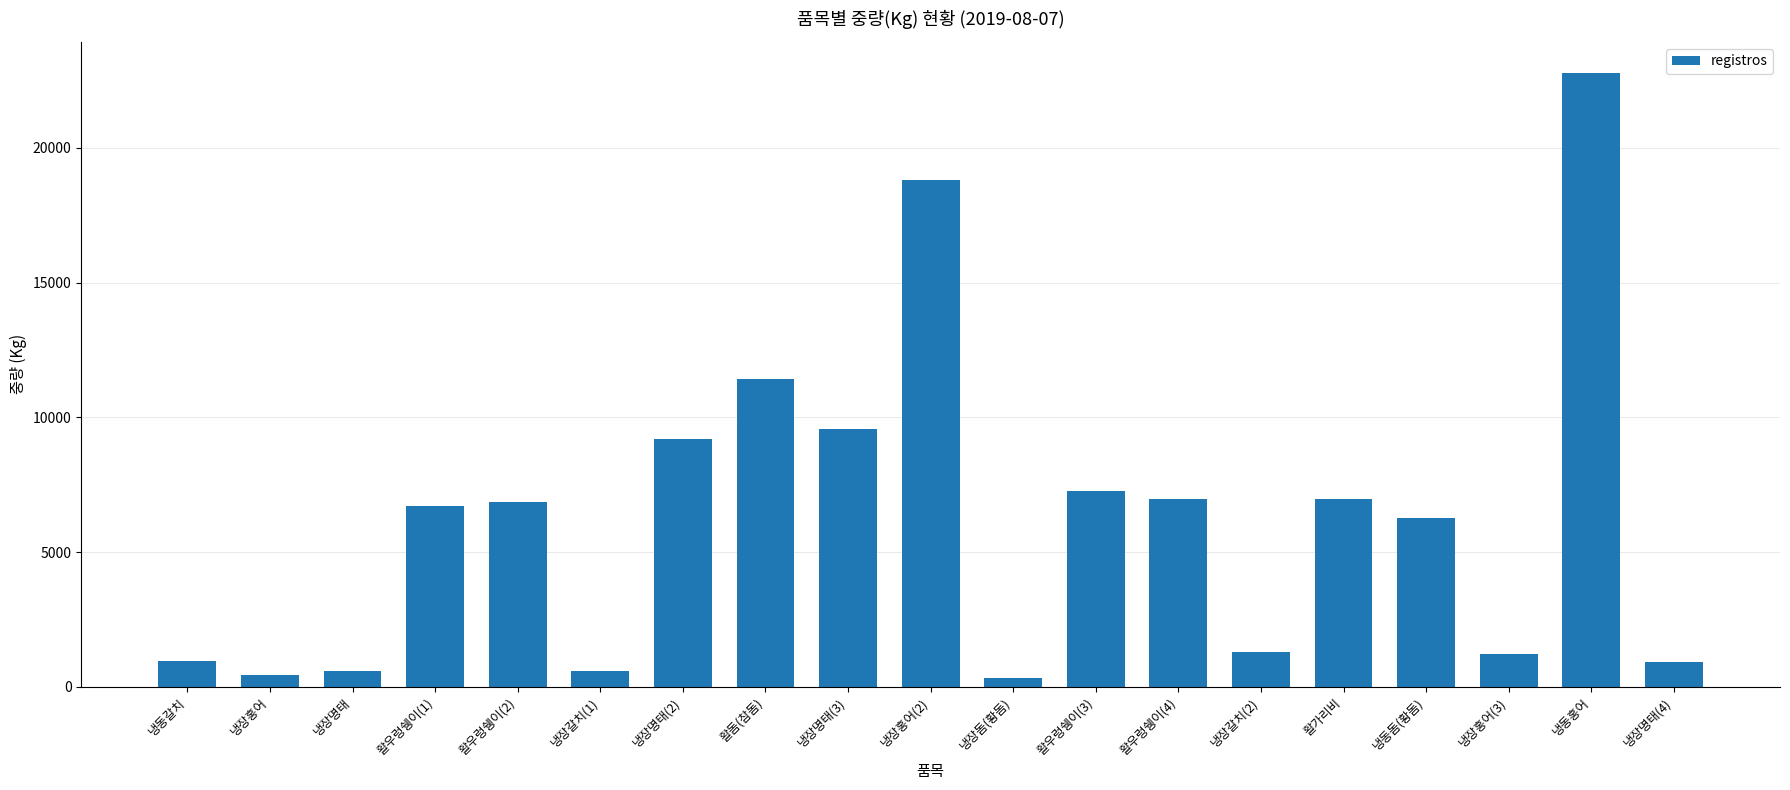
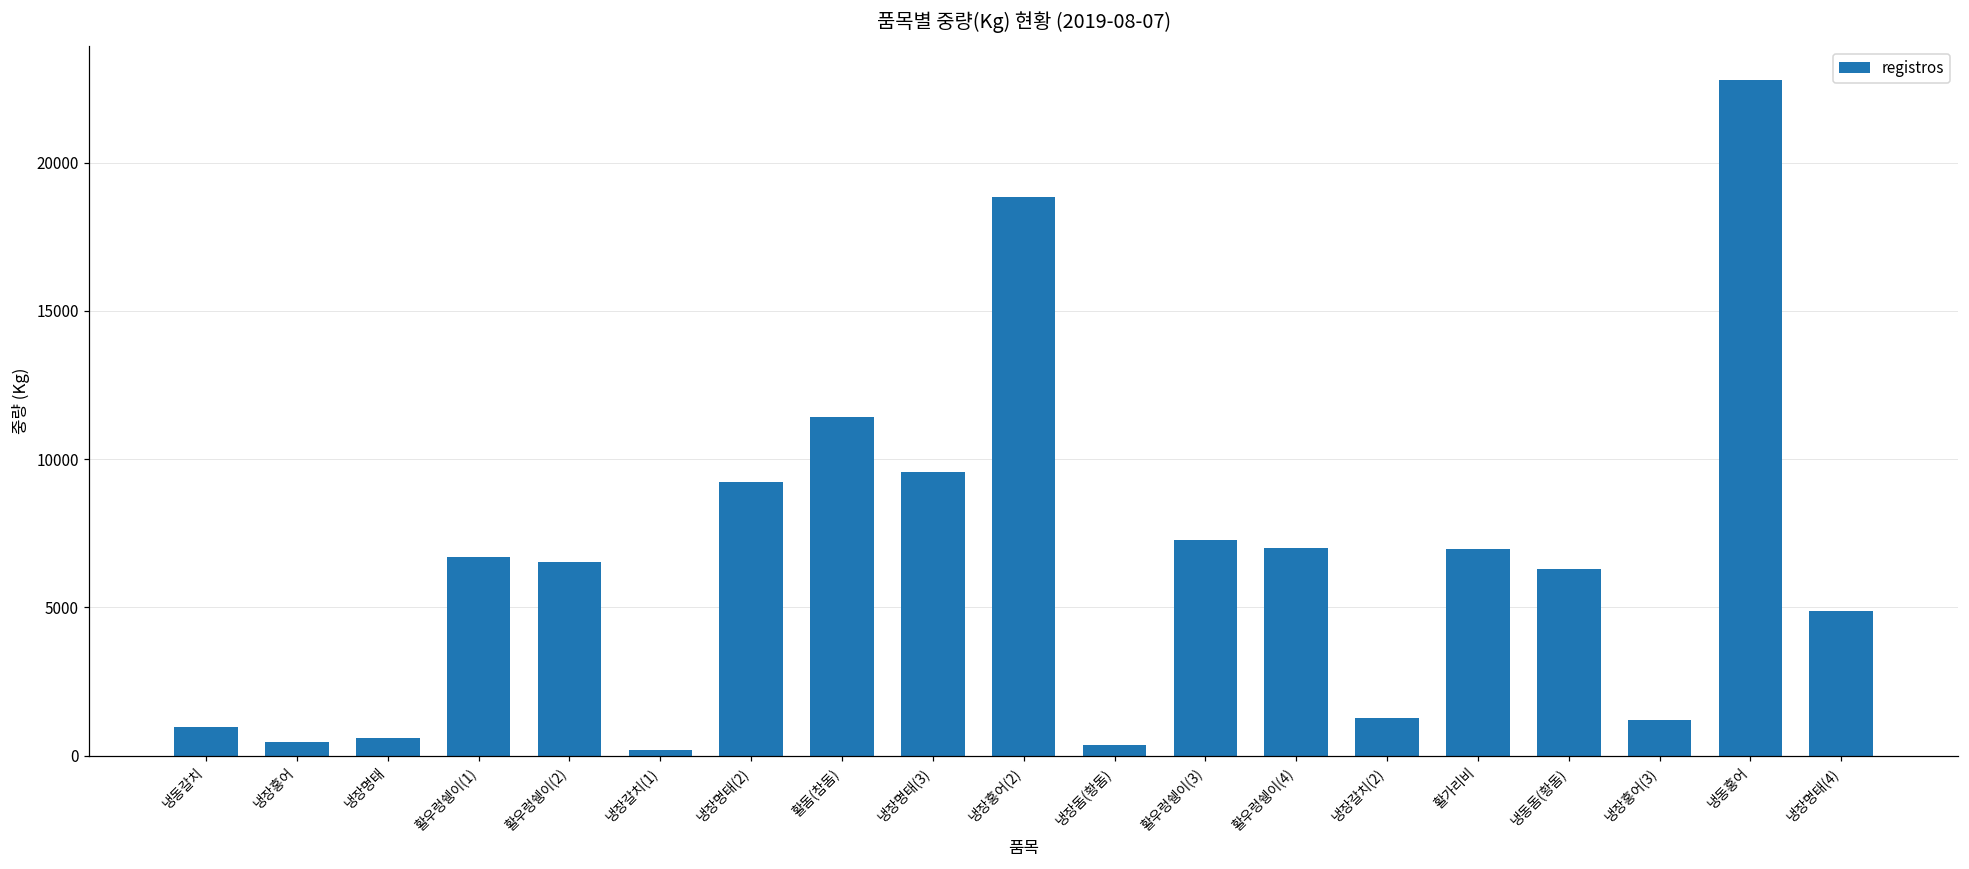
  {
    "냉동갈치": 900,
    "냉장홍어": 400,
    "냉장명태": 600,
    "활우렁쉥이(1)": 6700,
-   "활우렁쉥이(2)": 6900,
-   "냉장갈치(1)": 600,
+   "활우렁쉥이(2)": 6500,
+   "냉장갈치(1)": 200,
    "냉장명태(2)": 9200,
    "활돔(참돔)": 11400,
    "냉장명태(3)": 9600,
    "냉장홍어(2)": 18800,
    "냉장돔(황돔)": 300,
    "활우렁쉥이(3)": 7300,
    "활우렁쉥이(4)": 7000,
    "냉장갈치(2)": 1300,
    "활가리비": 7000,
    "냉동돔(황돔)": 6300,
    "냉장홍어(3)": 1200,
    "냉동홍어": 22800,
-   "냉장명태(4)": 900
+   "냉장명태(4)": 4900
  }
